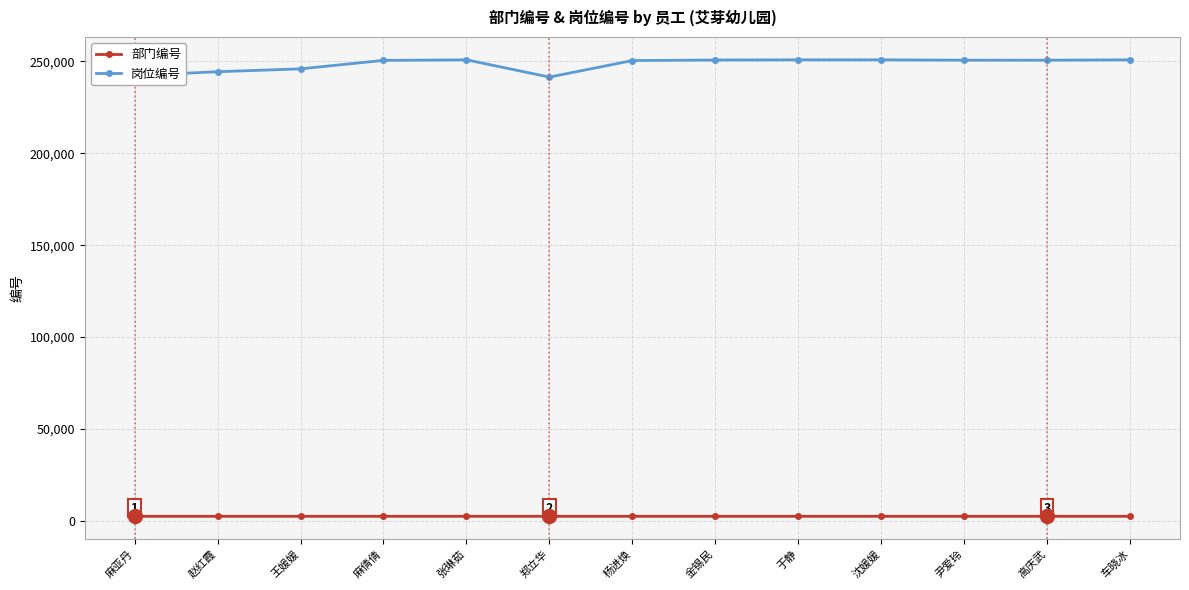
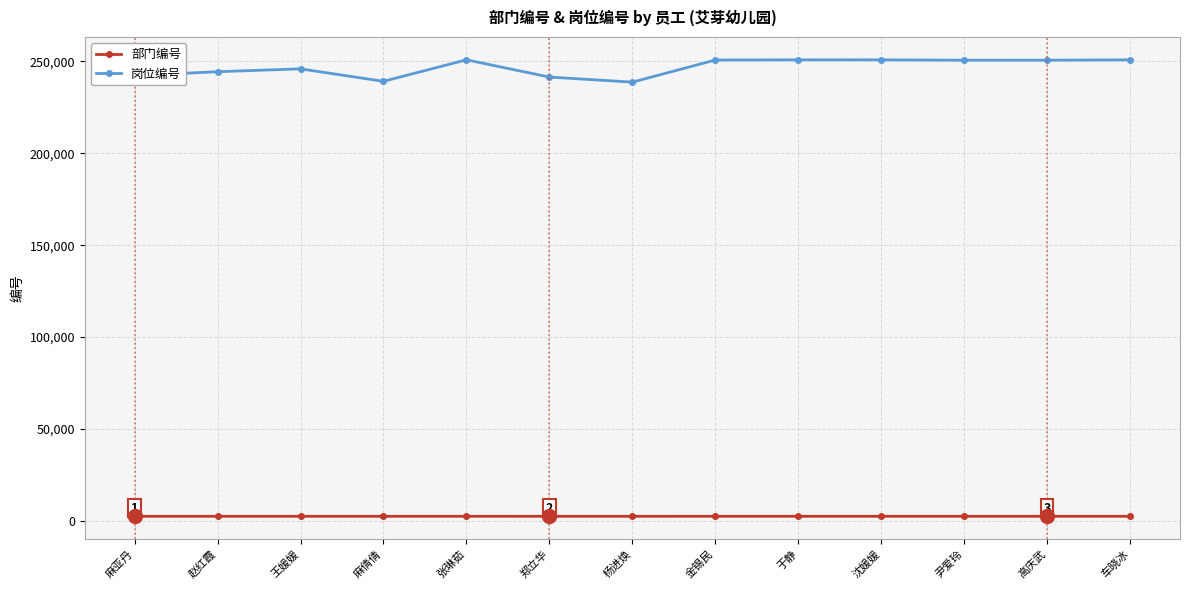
  {
    "岗位编号": {
      "赵红霞": "244,000",
      "王媛媛": "246,000",
-     "麻倩倩": "251,000",
+     "麻倩倩": "239,000",
      "张琳茹": "251,000",
      "郑立华": "242,000",
-     "杨进焕": "251,000",
+     "杨进焕": "239,000",
      "金锡民": "251,000",
      "于静": "251,000",
      "沈媛媛": "251,000",
      "尹爱玲": "251,000",
      "高庆武": "251,000",
      "车晓冰": "251,000"
    }
  }
